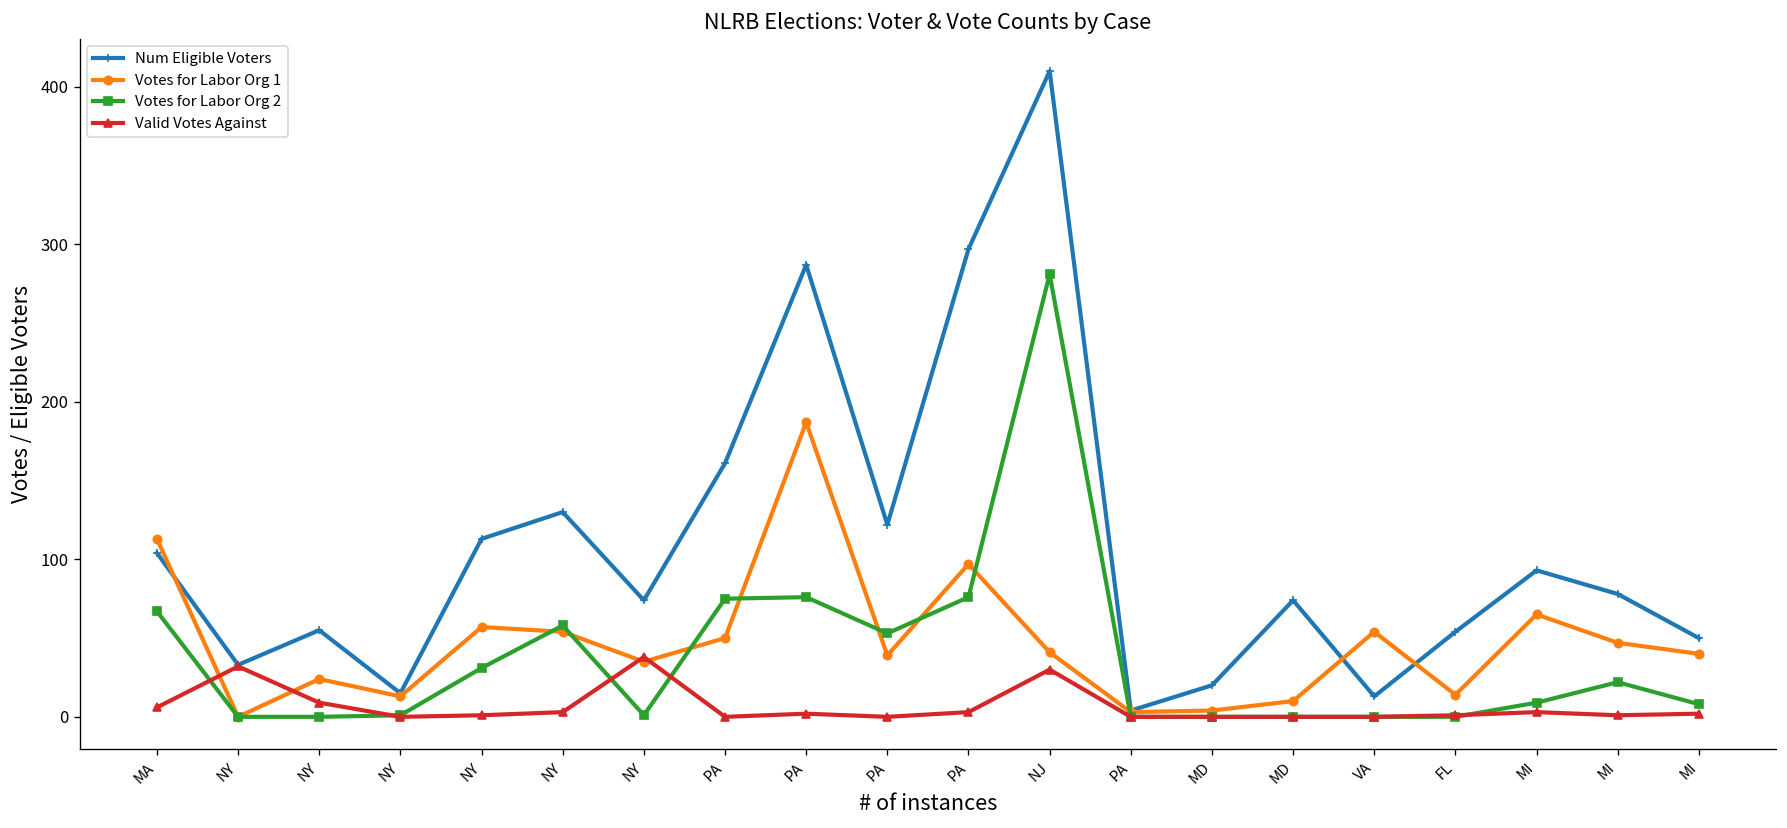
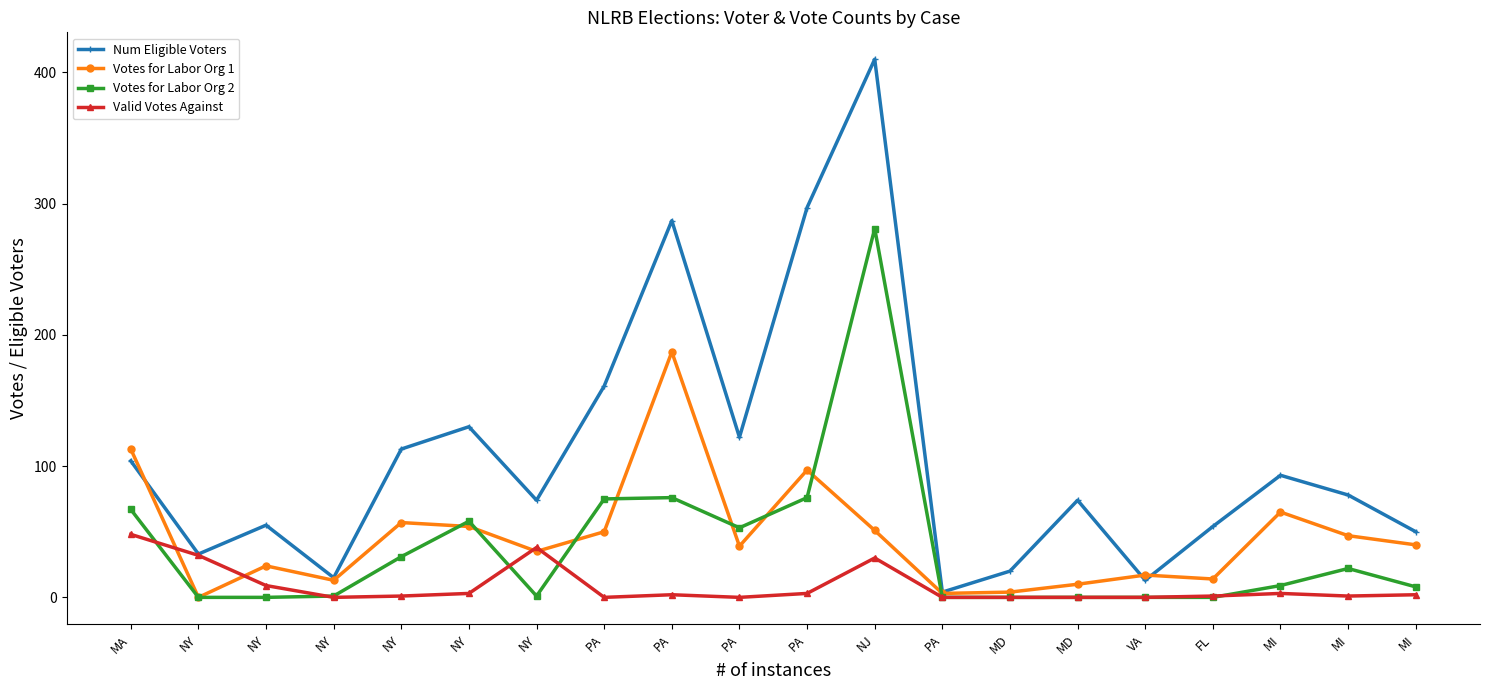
  {
    "Num Eligible Voters": {
      "MA": 104,
      "NJ": 410,
      "VA": 13,
      "FL": 54
    },
    "Votes for Labor Org 1": {
      "MA": 113,
-     "NJ": 41,
-     "VA": 54,
+     "NJ": 51,
+     "VA": 17,
      "FL": 14
    },
    "Votes for Labor Org 2": {
      "MA": 67,
      "NJ": 281
    },
    "Valid Votes Against": {
-     "MA": 6,
+     "MA": 48,
      "NJ": 30
    }
  }
